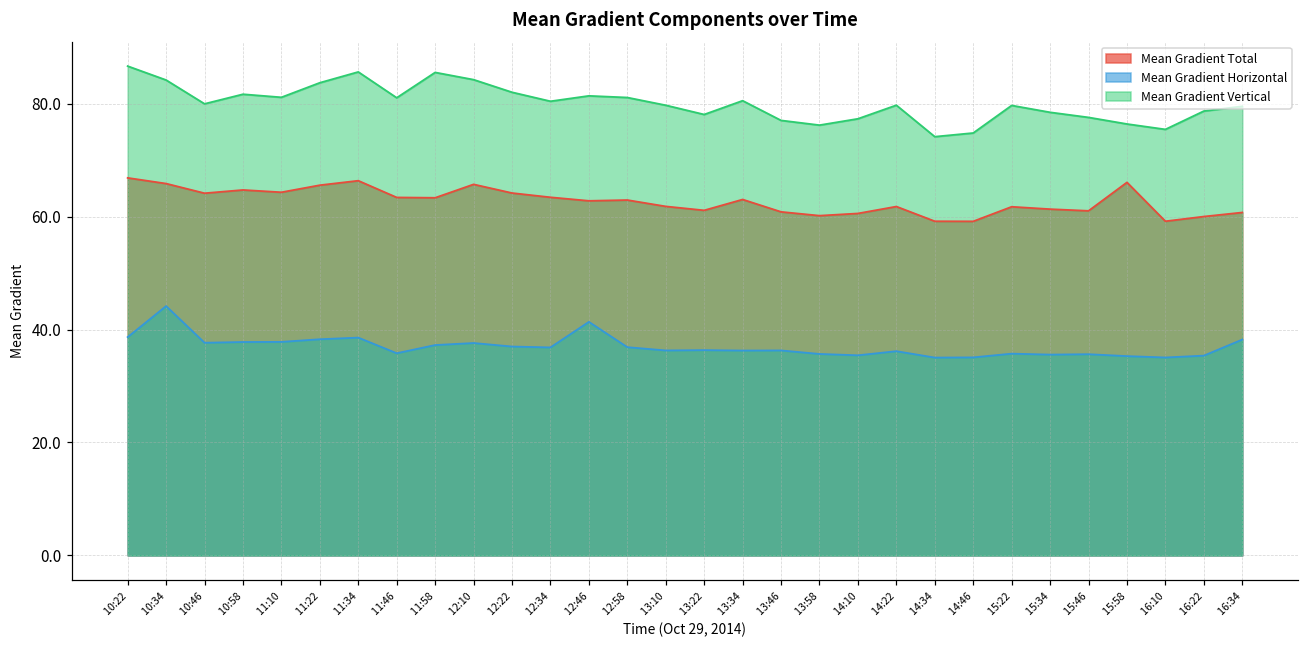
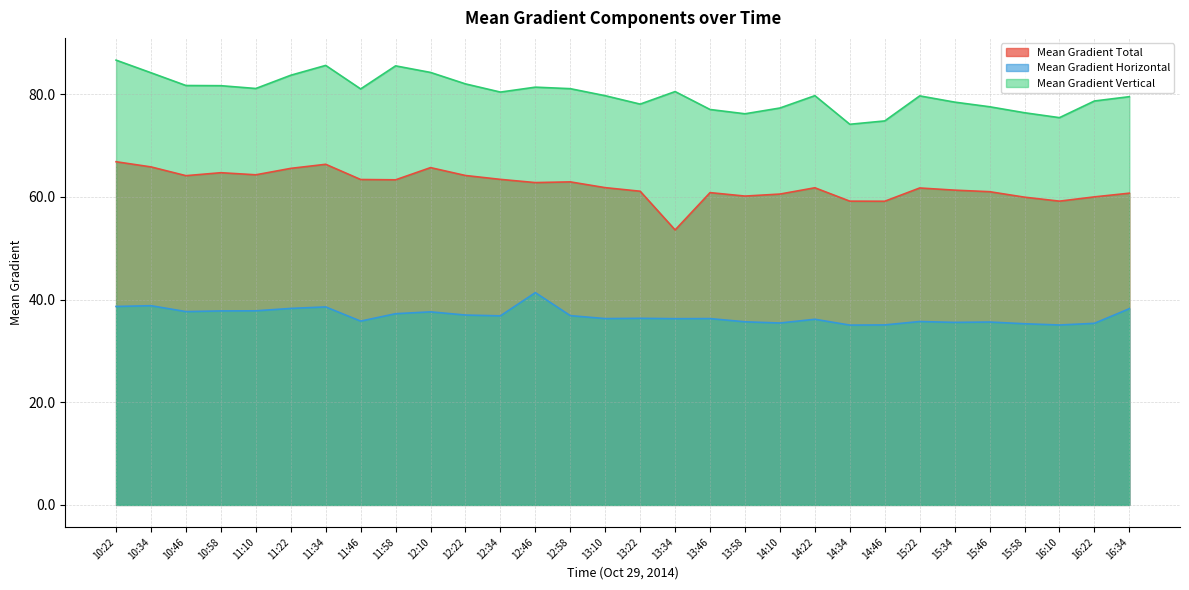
  {
    "Mean Gradient Total": {
      "10:22": 67,
      "10:34": 66,
      "10:46": 64,
      "10:58": 65,
      "11:10": 64,
      "11:22": 66,
      "11:34": 66,
      "11:46": 63,
      "11:58": 63,
      "12:10": 66,
      "12:22": 64,
      "12:34": 63,
      "12:46": 63,
      "12:58": 63,
      "13:10": 62,
      "13:22": 61,
-     "13:34": 63,
+     "13:34": 54,
      "13:46": 61,
      "13:58": 60,
      "14:10": 61,
      "14:22": 62,
      "14:34": 59,
      "14:46": 59,
      "15:22": 62,
      "15:34": 61,
      "15:46": 61,
-     "15:58": 66,
+     "15:58": 60,
      "16:10": 59,
      "16:22": 60,
      "16:34": 61
    },
    "Mean Gradient Horizontal": {
      "10:22": 39,
-     "10:34": 44,
+     "10:34": 39,
      "10:46": 38,
      "10:58": 38,
      "11:10": 38,
      "11:22": 38,
      "11:34": 39,
      "11:46": 36,
      "11:58": 37,
      "12:10": 38,
      "12:22": 37,
      "12:34": 37,
      "12:46": 41,
      "12:58": 37,
      "13:10": 36,
      "13:22": 36,
      "13:34": 36,
      "13:46": 36,
      "13:58": 36,
      "14:10": 35,
      "14:22": 36,
      "14:34": 35,
      "14:46": 35,
      "15:22": 36,
      "15:34": 36,
      "15:46": 36,
      "15:58": 35,
      "16:10": 35,
      "16:22": 35,
      "16:34": 38
    },
    "Mean Gradient Vertical": {
      "10:22": 87,
      "10:34": 84,
-     "10:46": 80,
+     "10:46": 82,
      "10:58": 82,
      "11:10": 81,
      "11:22": 84,
      "11:34": 86,
      "11:46": 81,
      "11:58": 86,
      "12:10": 84,
      "12:22": 82,
      "12:34": 80,
      "12:46": 81,
      "12:58": 81,
      "13:10": 80,
      "13:22": 78,
      "13:34": 81,
      "13:46": 77,
      "13:58": 76,
      "14:10": 77,
      "14:22": 80,
      "14:34": 74,
      "14:46": 75,
      "15:22": 80,
      "15:34": 78,
      "15:46": 78,
      "15:58": 76,
      "16:10": 75,
      "16:22": 79,
      "16:34": 80
    }
  }
